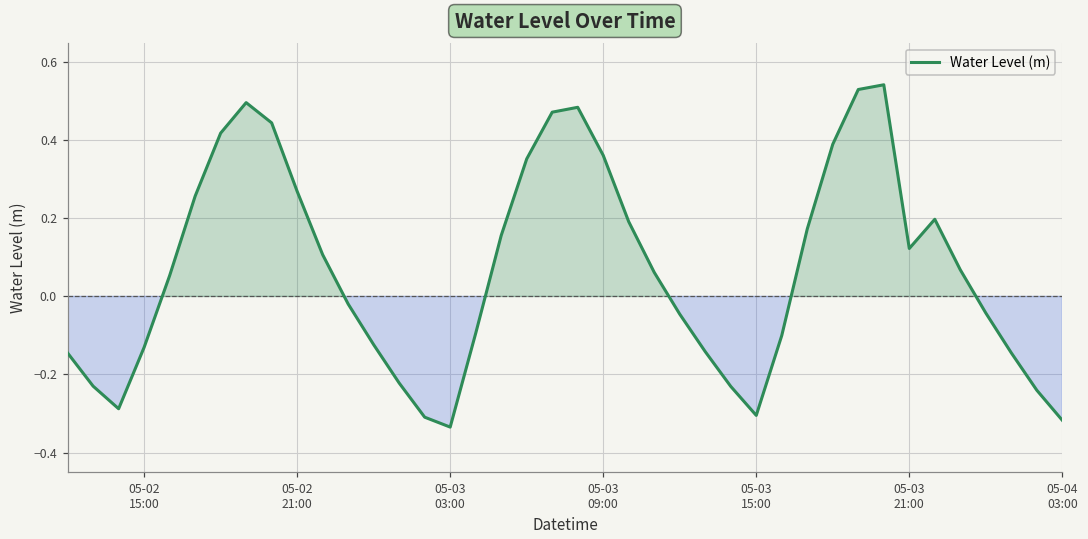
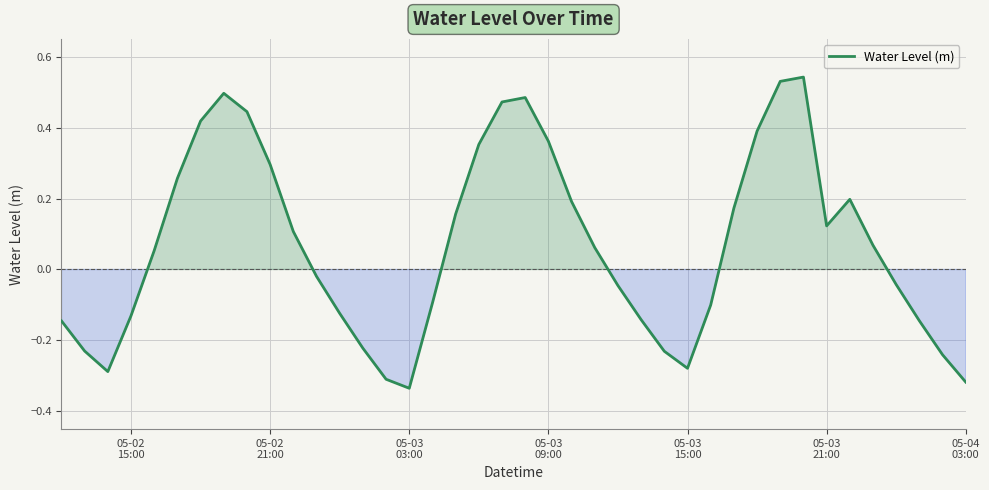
  {
    "05-02 15:00": -0.13,
-   "05-02 21:00": 0.27,
+   "05-02 21:00": 0.30,
    "05-03 03:00": -0.33,
    "05-03 09:00": 0.36,
-   "05-03 15:00": -0.30,
+   "05-03 15:00": -0.28,
    "05-03 21:00": 0.12,
    "05-04 03:00": -0.32
  }
